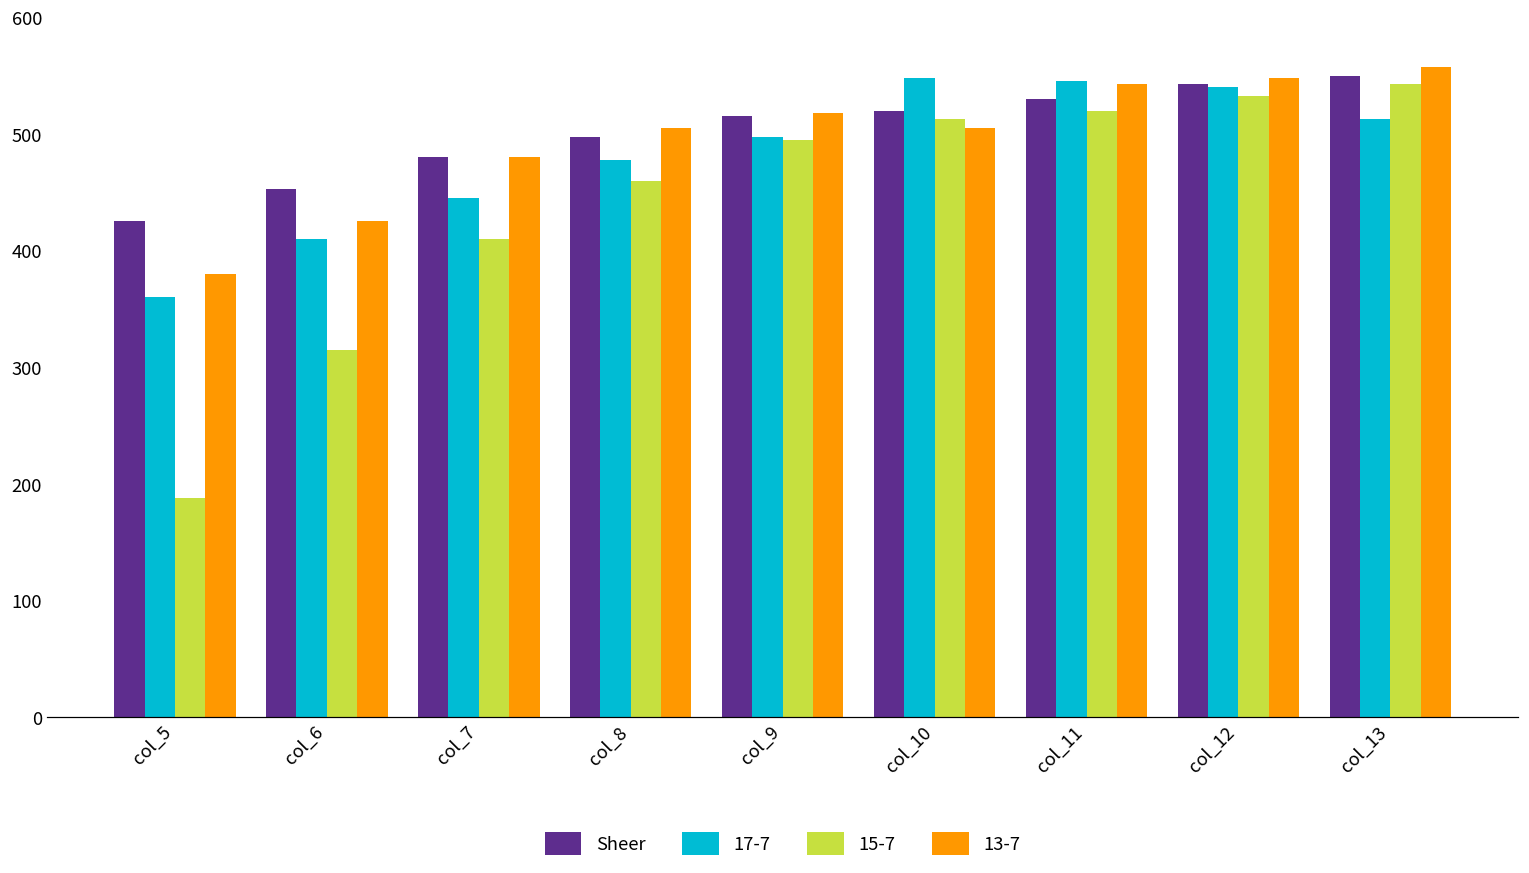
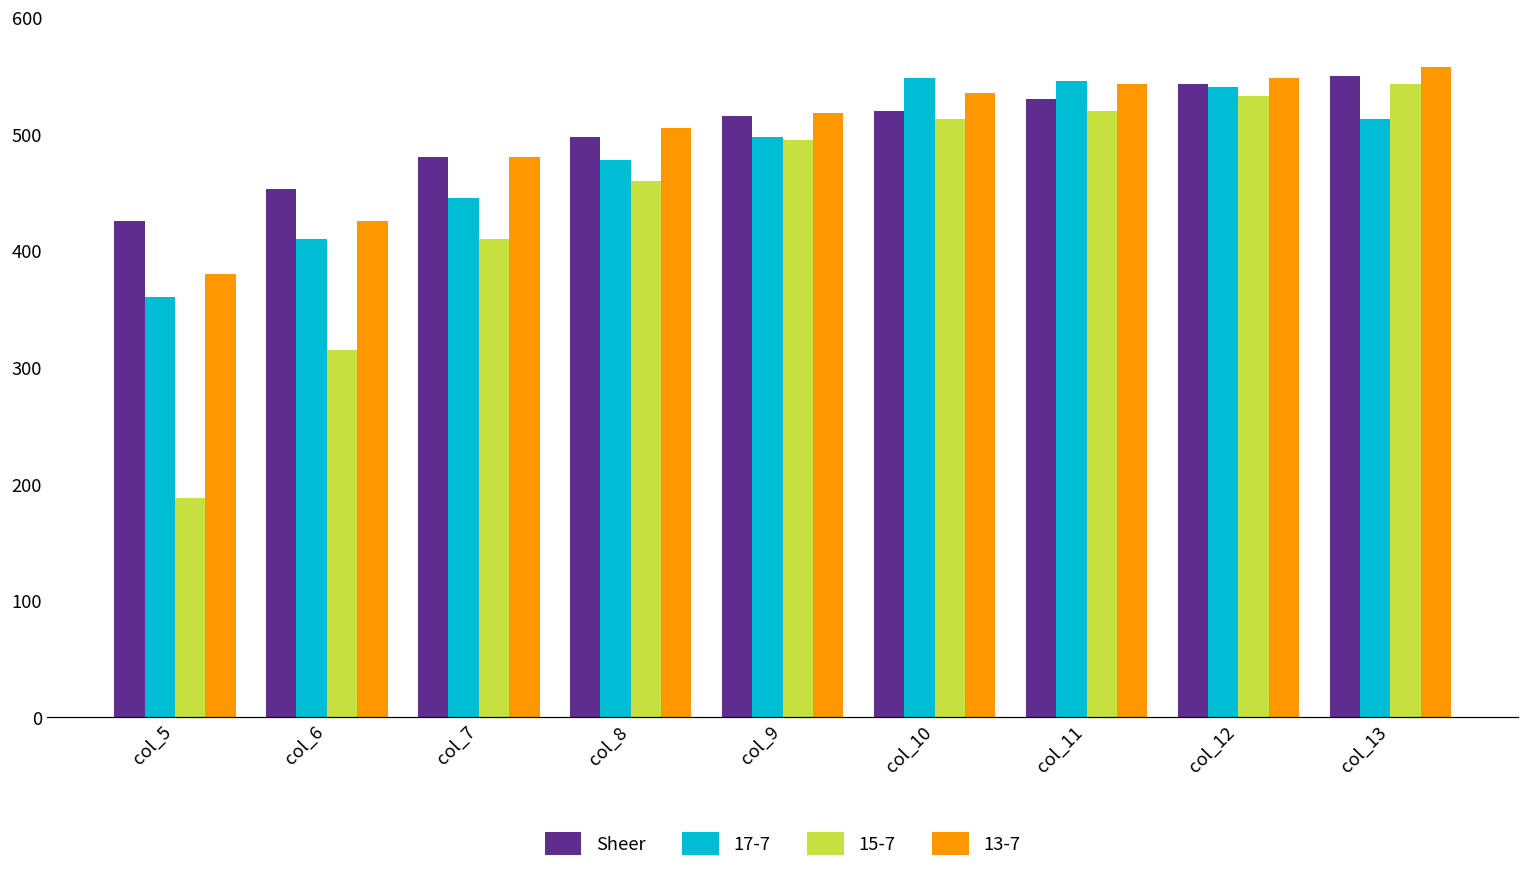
  {
    "Sheer": {
      "col_5": 425,
      "col_6": 453,
      "col_7": 480,
      "col_8": 498,
      "col_9": 515,
      "col_10": 520,
      "col_11": 530,
      "col_12": 543,
      "col_13": 550
    },
    "17-7": {
      "col_5": 360,
      "col_6": 410,
      "col_7": 445,
      "col_8": 478,
      "col_9": 498,
      "col_10": 548,
      "col_11": 545,
      "col_12": 540,
      "col_13": 513
    },
    "15-7": {
      "col_5": 188,
      "col_6": 315,
      "col_7": 410,
      "col_8": 460,
      "col_9": 495,
      "col_10": 513,
      "col_11": 520,
      "col_12": 533,
      "col_13": 543
    },
    "13-7": {
      "col_5": 380,
      "col_6": 425,
      "col_7": 480,
      "col_8": 505,
      "col_9": 518,
-     "col_10": 505,
+     "col_10": 535,
      "col_11": 543,
      "col_12": 548,
      "col_13": 558
    }
  }
